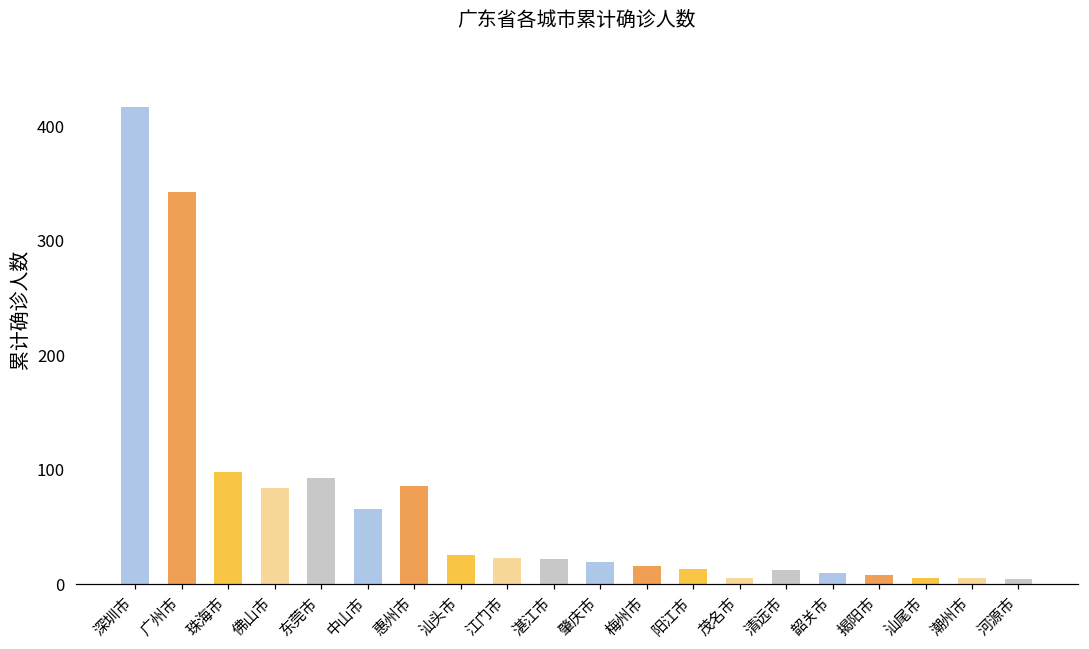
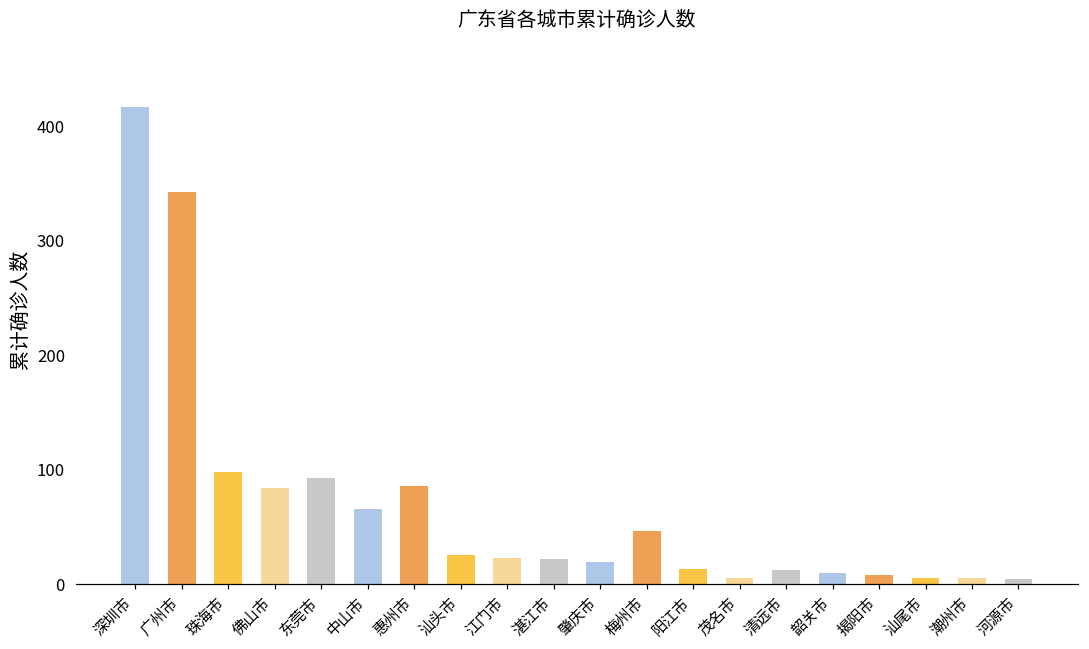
  {
    "深圳市": 417,
    "广州市": 343,
    "珠海市": 98,
    "佛山市": 84,
    "东莞市": 93,
    "中山市": 66,
    "惠州市": 86,
    "汕头市": 25,
    "江门市": 23,
    "湛江市": 22,
    "肇庆市": 19,
-   "梅州市": 16,
+   "梅州市": 46,
    "阳江市": 13,
    "茂名市": 5,
    "清远市": 12,
    "韶关市": 10,
    "揭阳市": 8,
    "汕尾市": 5,
    "潮州市": 5,
    "河源市": 4
  }
